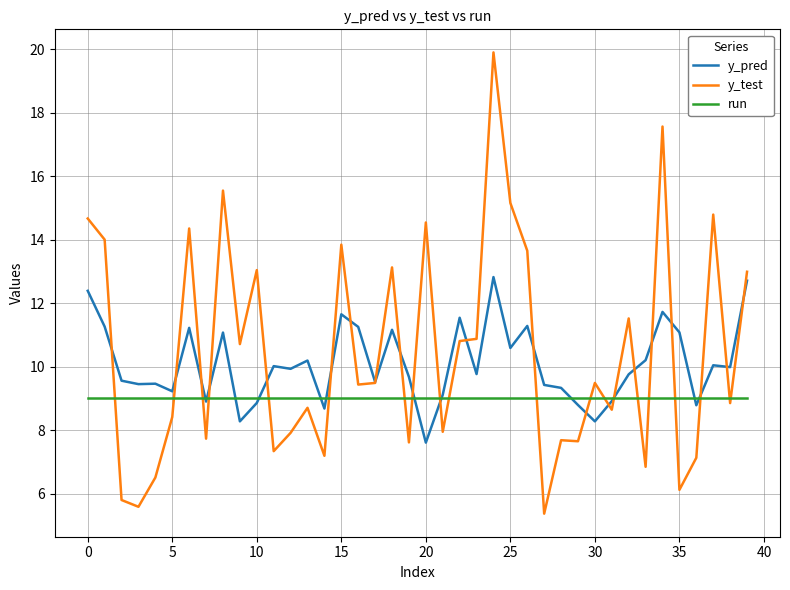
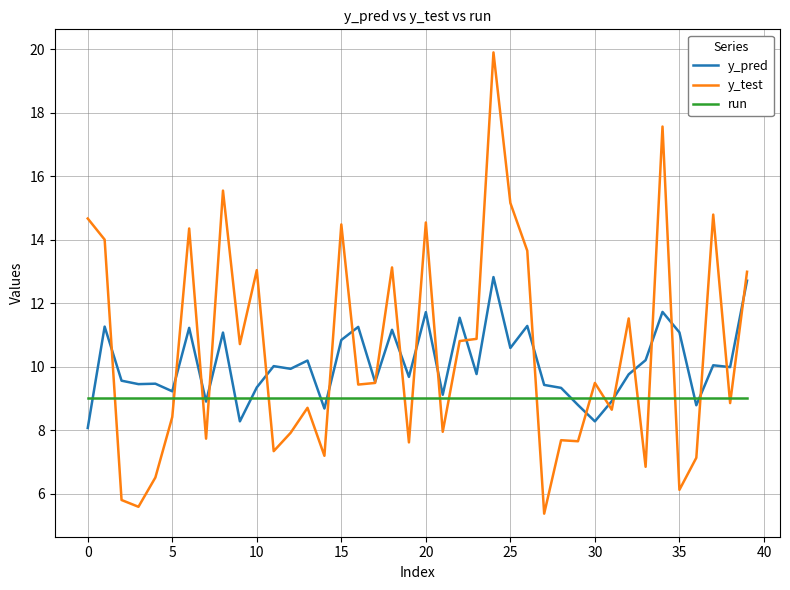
  {
    "y_pred": {
-     "0": 12.4,
+     "0": 8.1,
      "5": 9.2,
-     "10": 8.9,
-     "15": 11.7,
-     "20": 7.6,
+     "10": 9.3,
+     "15": 10.8,
+     "20": 11.7,
      "25": 10.6,
      "30": 8.3,
      "35": 11.1
    },
    "y_test": {
      "0": 14.7,
      "5": 8.4,
      "10": 13.0,
-     "15": 13.8,
+     "15": 14.5,
      "20": 14.5,
      "25": 15.2,
      "30": 9.5,
      "35": 6.1
    },
    "run": {
      "0": 9.0,
      "5": 9.0,
      "10": 9.0,
      "15": 9.0,
      "20": 9.0,
      "25": 9.0,
      "30": 9.0,
      "35": 9.0
    }
  }
